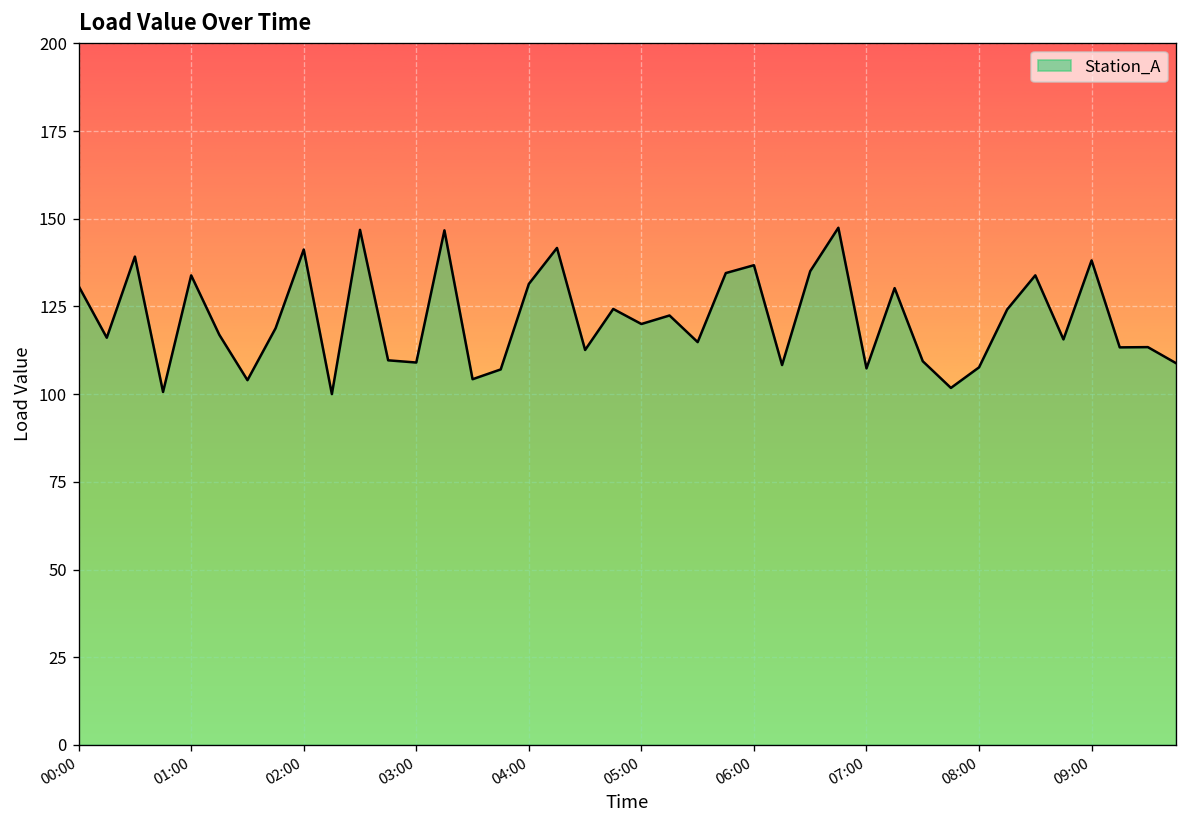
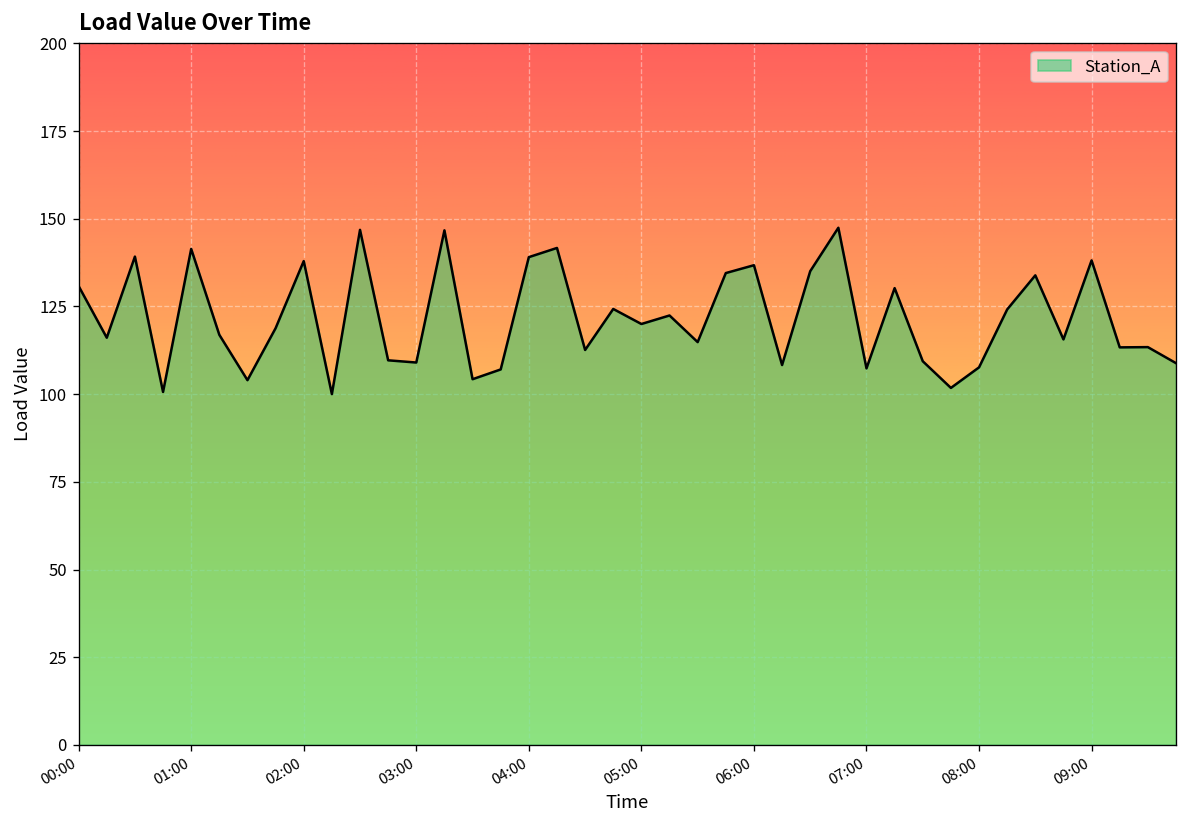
  {
    "00:00": 131,
-   "01:00": 134,
-   "02:00": 141,
+   "01:00": 141,
+   "02:00": 138,
    "03:00": 109,
-   "04:00": 131,
+   "04:00": 139,
    "05:00": 120,
    "06:00": 137,
    "07:00": 107,
    "08:00": 108,
    "09:00": 138
  }
